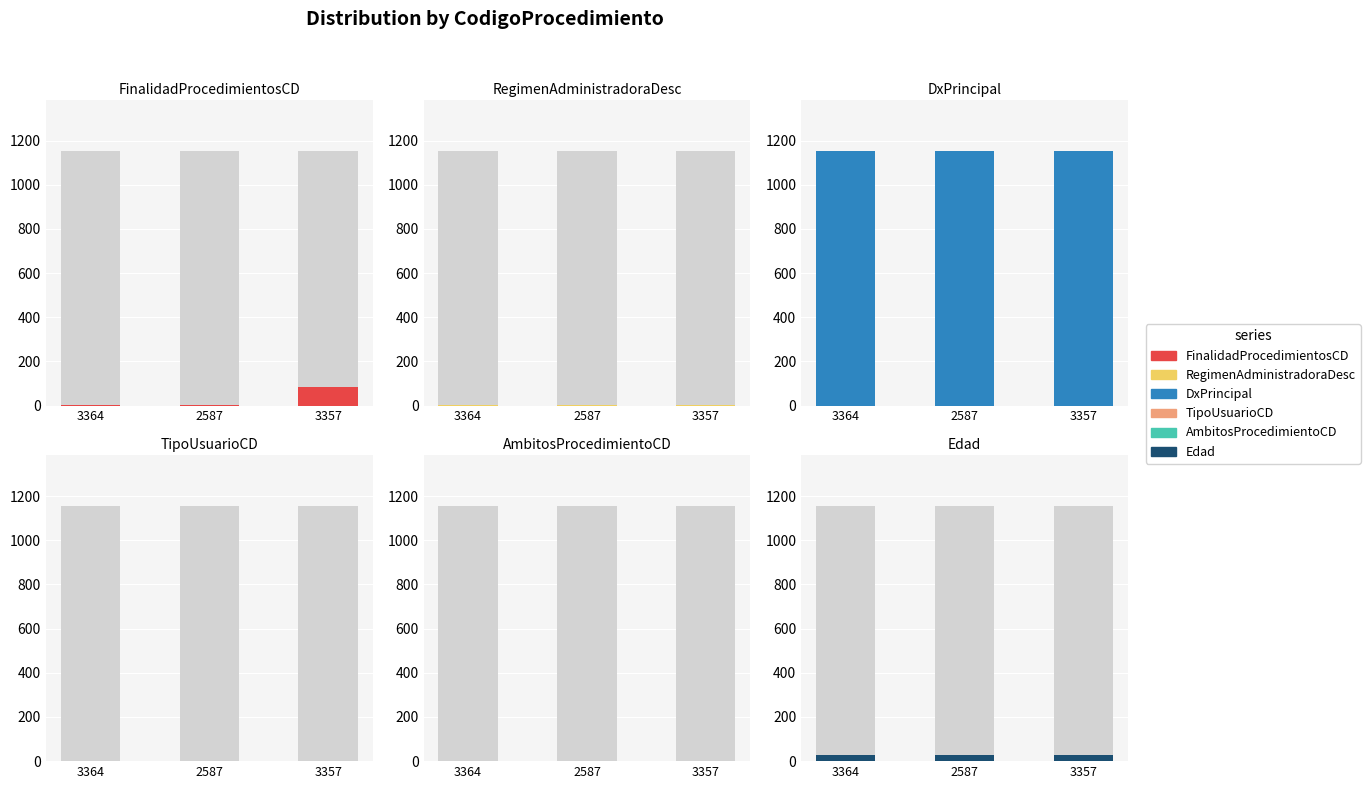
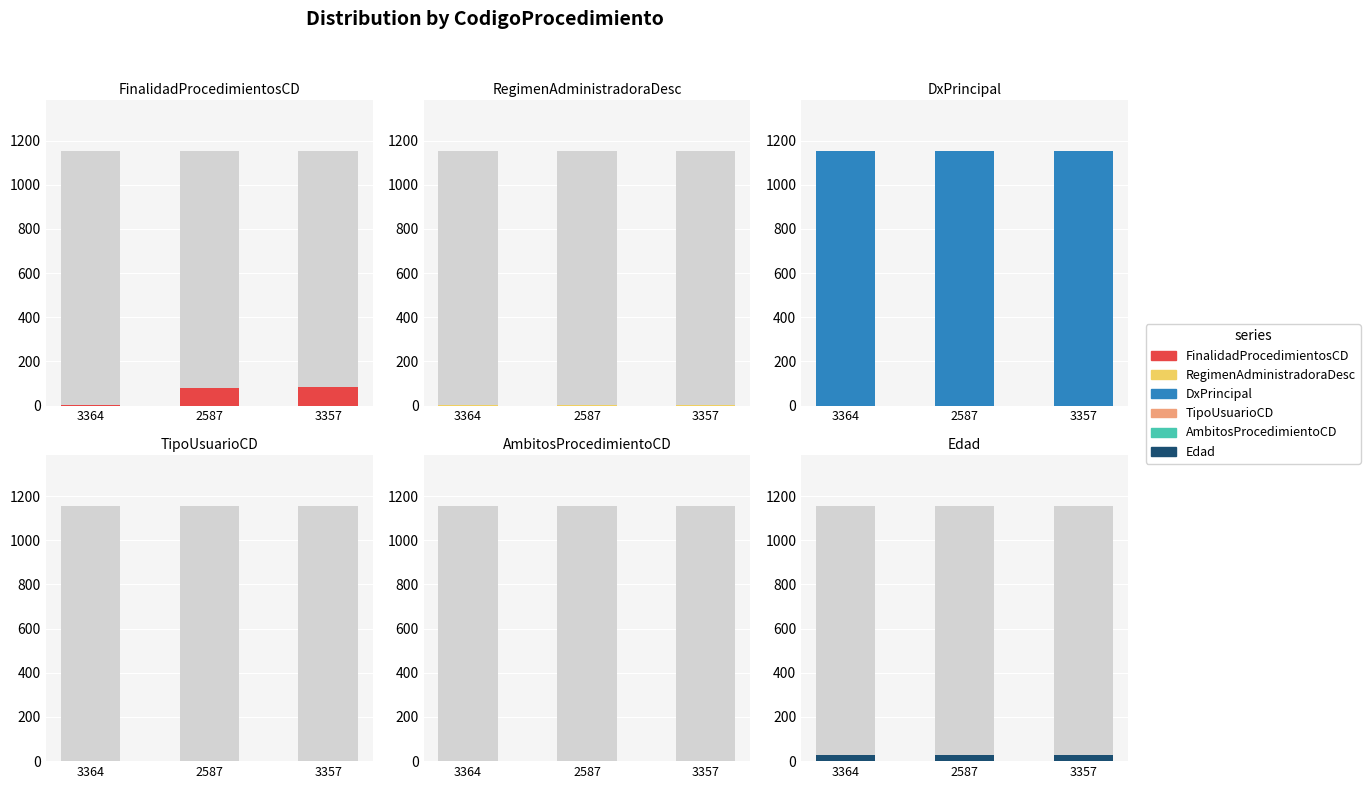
  {
    "FinalidadProcedimientosCD": {
      "FinalidadProcedimientosCD": {
-       "2587": 0
+       "2587": 80
      }
    },
    "DxPrincipal": {
      "3364": 1160,
      "2587": 1160,
      "3357": 1160
    },
    "AmbitosProcedimientoCD": {
      "AmbitosProcedimientoCD": {
        "3364": 0,
        "2587": 0,
        "3357": 0
      }
    }
  }
